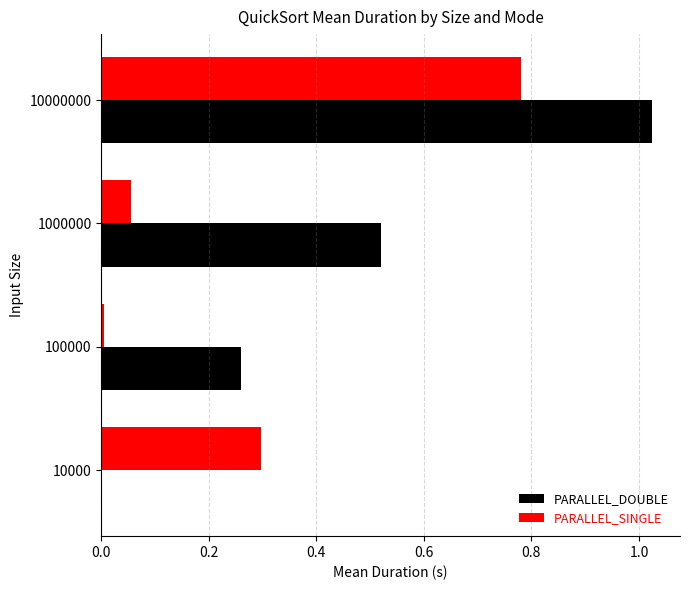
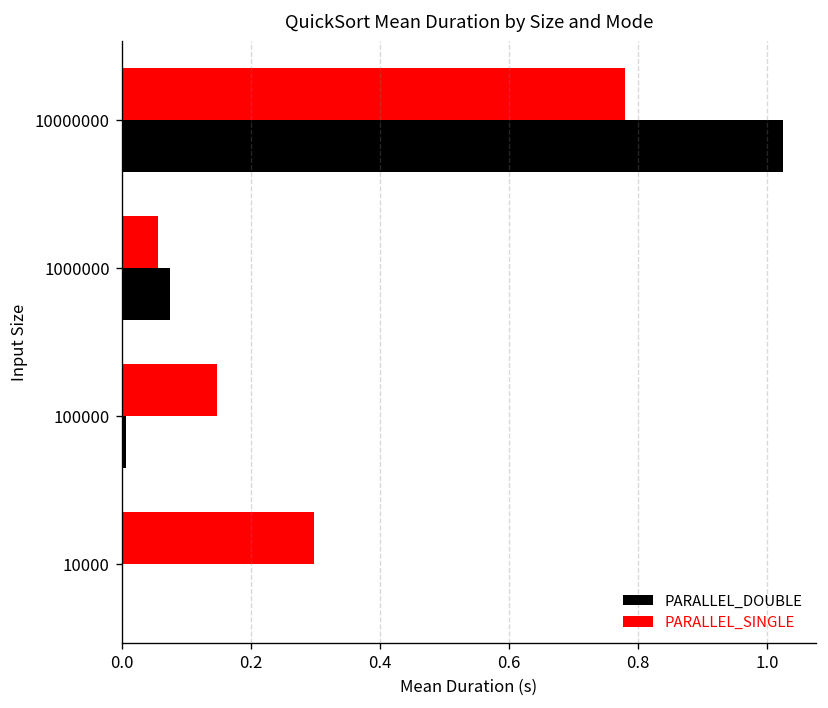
  {
    "PARALLEL_DOUBLE": {
      "10000000": 1.03,
-     "1000000": 0.52,
-     "100000": 0.26
+     "1000000": 0.07,
+     "100000": 0.01
    },
    "PARALLEL_SINGLE": {
      "10000000": 0.78,
      "1000000": 0.06,
-     "100000": 0.00,
+     "100000": 0.15,
      "10000": 0.30
    }
  }
